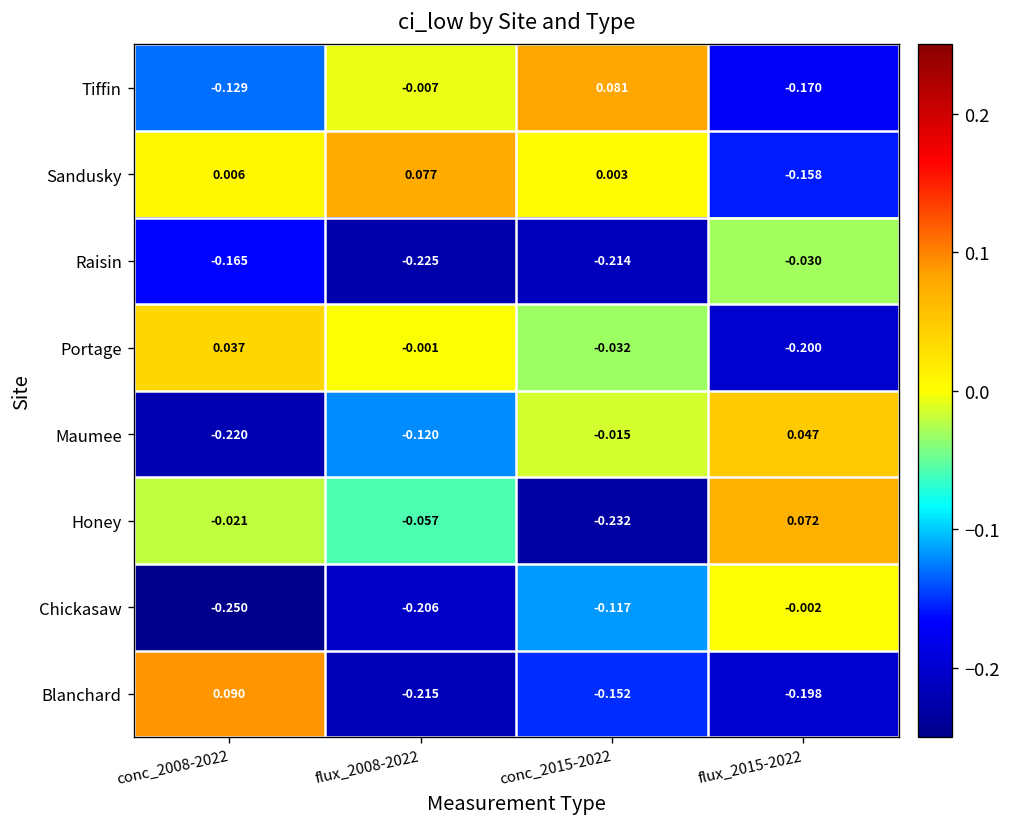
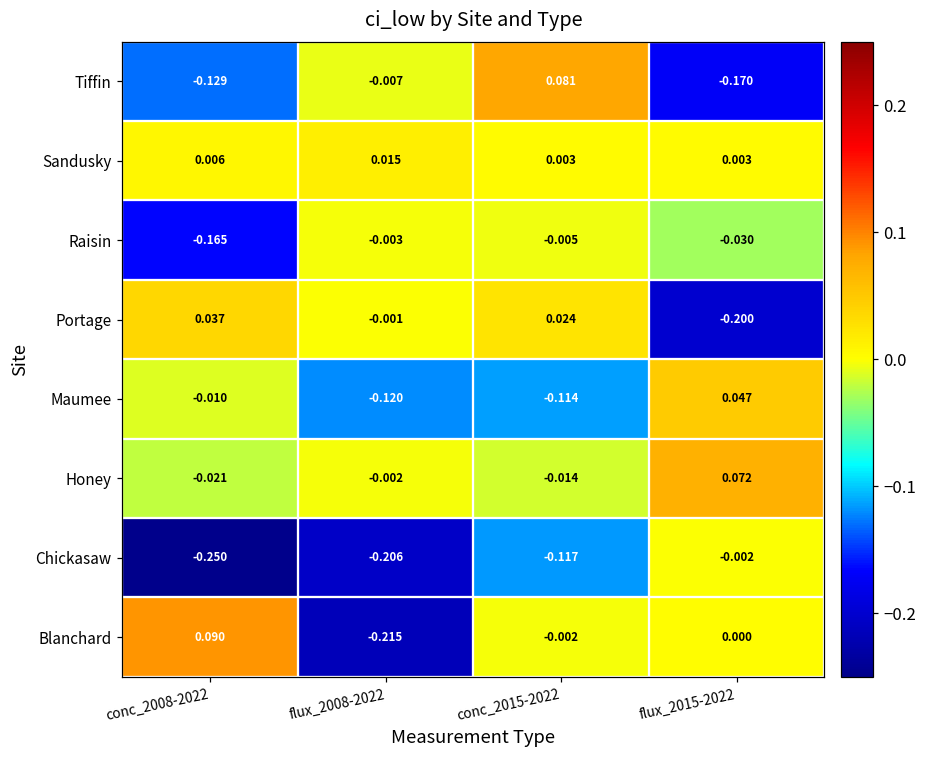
  {
    "Tiffin": {
      "conc_2008-2022": -0.129,
      "flux_2008-2022": -0.007,
      "conc_2015-2022": 0.081,
      "flux_2015-2022": -0.170
    },
    "Sandusky": {
      "conc_2008-2022": 0.006,
-     "flux_2008-2022": 0.077,
+     "flux_2008-2022": 0.015,
      "conc_2015-2022": 0.003,
-     "flux_2015-2022": -0.158
+     "flux_2015-2022": 0.003
    },
    "Raisin": {
      "conc_2008-2022": -0.165,
-     "flux_2008-2022": -0.225,
-     "conc_2015-2022": -0.214,
+     "flux_2008-2022": -0.003,
+     "conc_2015-2022": -0.005,
      "flux_2015-2022": -0.030
    },
    "Portage": {
      "conc_2008-2022": 0.037,
      "flux_2008-2022": -0.001,
-     "conc_2015-2022": -0.032,
+     "conc_2015-2022": 0.024,
      "flux_2015-2022": -0.200
    },
    "Maumee": {
-     "conc_2008-2022": -0.220,
+     "conc_2008-2022": -0.010,
      "flux_2008-2022": -0.120,
-     "conc_2015-2022": -0.015,
+     "conc_2015-2022": -0.114,
      "flux_2015-2022": 0.047
    },
    "Honey": {
      "conc_2008-2022": -0.021,
-     "flux_2008-2022": -0.057,
-     "conc_2015-2022": -0.232,
+     "flux_2008-2022": -0.002,
+     "conc_2015-2022": -0.014,
      "flux_2015-2022": 0.072
    },
    "Chickasaw": {
      "conc_2008-2022": -0.250,
      "flux_2008-2022": -0.206,
      "conc_2015-2022": -0.117,
      "flux_2015-2022": -0.002
    },
    "Blanchard": {
      "conc_2008-2022": 0.090,
      "flux_2008-2022": -0.215,
-     "conc_2015-2022": -0.152,
-     "flux_2015-2022": -0.198
+     "conc_2015-2022": -0.002,
+     "flux_2015-2022": 0.000
    }
  }
